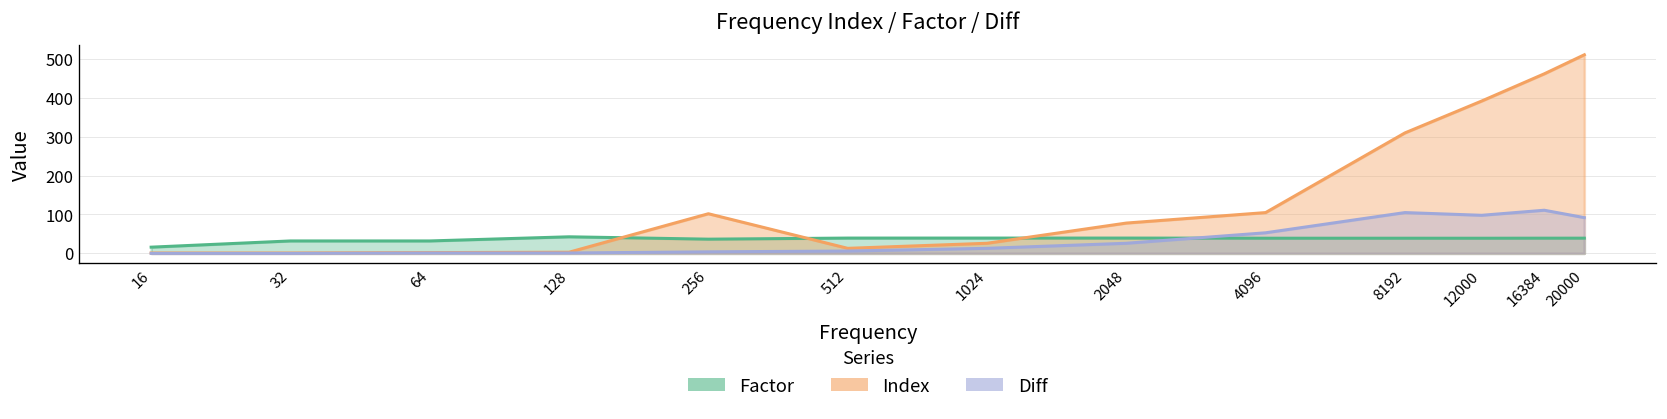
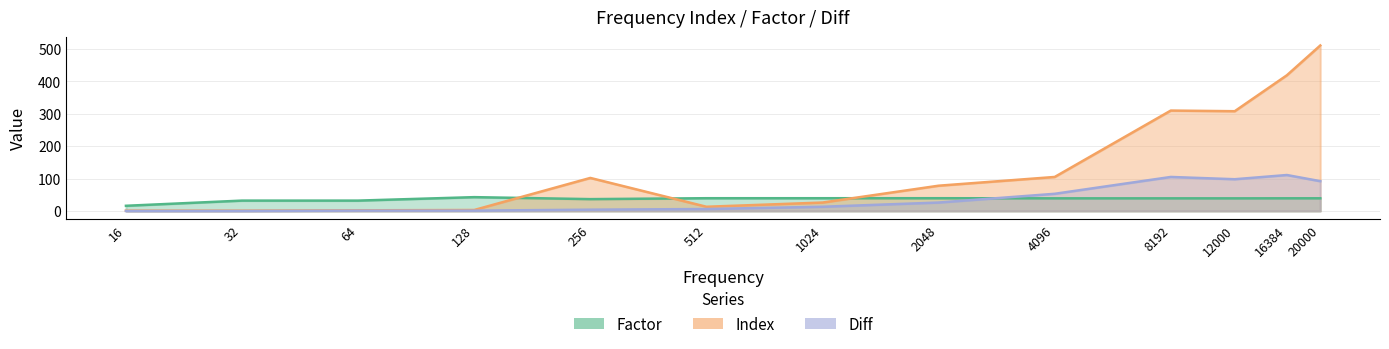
  {
    "Index": {
      "256": 100,
      "1024": 30,
      "2048": 80,
      "4096": 110,
      "8192": 310,
-     "12000": 390,
-     "16384": 460,
+     "12000": 310,
+     "16384": 420,
      "20000": 510
    }
  }
